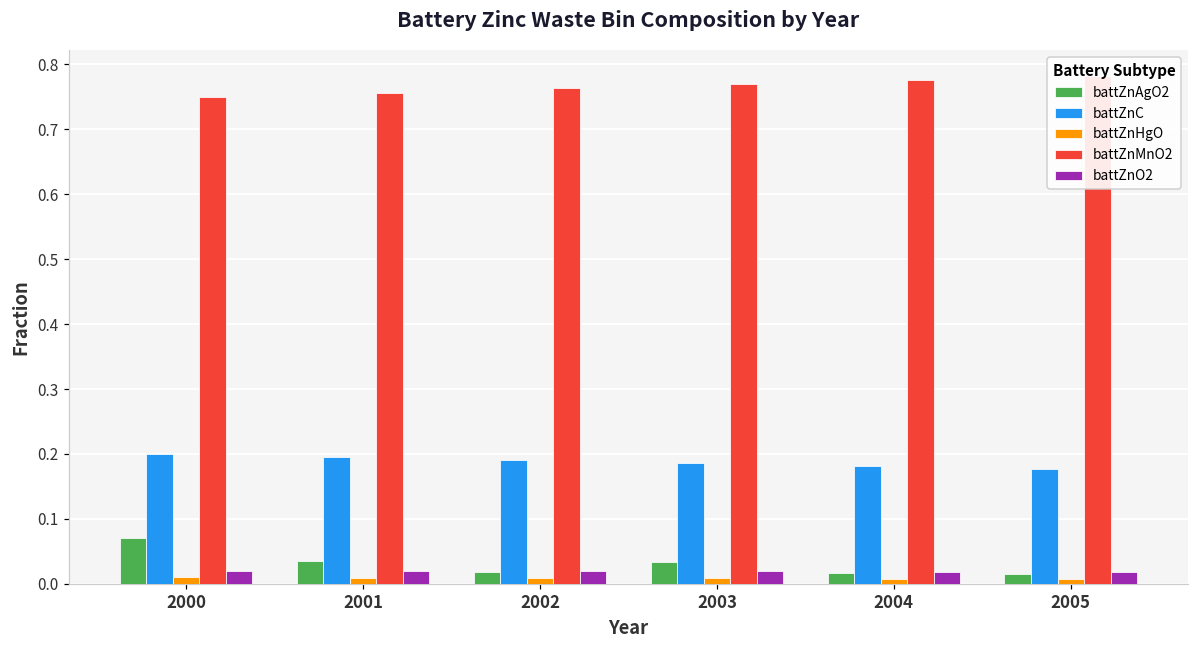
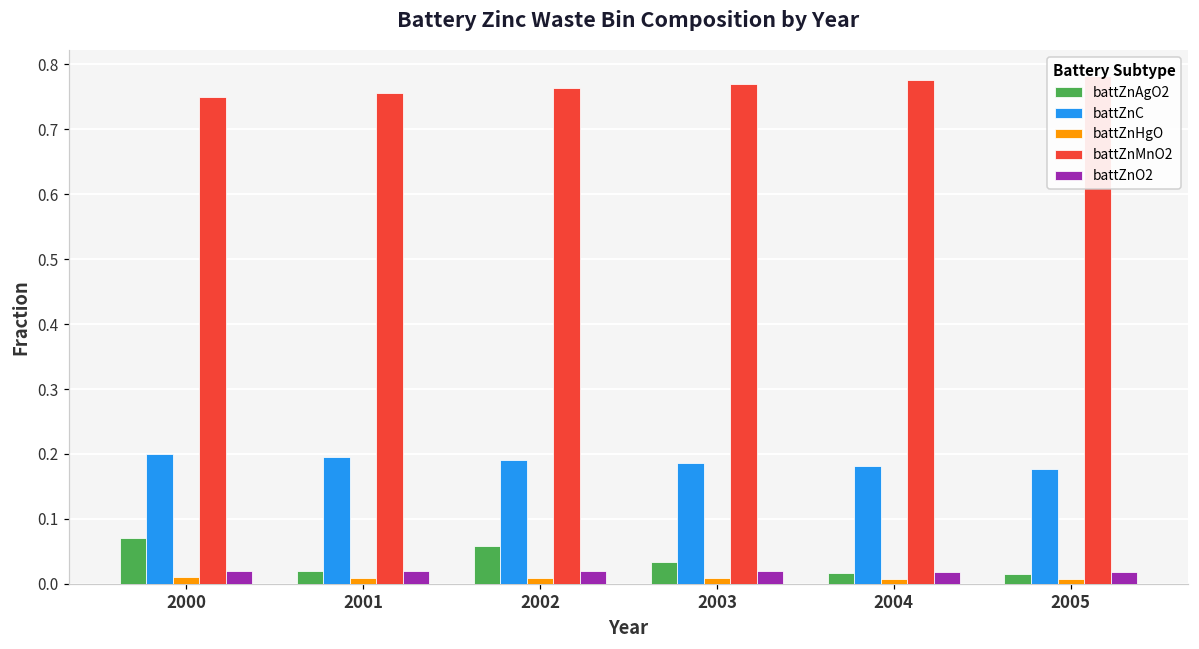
  {
    "battZnAgO2": {
      "2000": 0.07,
-     "2001": 0.04,
-     "2002": 0.02,
+     "2001": 0.02,
+     "2002": 0.06,
      "2003": 0.03,
      "2004": 0.02,
      "2005": 0.02
    },
    "battZnC": {
      "2000": 0.20,
      "2001": 0.20,
      "2002": 0.19,
      "2003": 0.19,
      "2004": 0.18,
      "2005": 0.18
    },
    "battZnHgO": {
      "2000": 0.01,
      "2001": 0.01,
      "2002": 0.01,
      "2003": 0.01,
      "2004": 0.01,
      "2005": 0.01
    },
    "battZnMnO2": {
      "2000": 0.75,
      "2001": 0.76,
      "2002": 0.76,
      "2003": 0.77,
      "2004": 0.78
    },
    "battZnO2": {
      "2000": 0.02,
      "2001": 0.02,
      "2002": 0.02,
      "2003": 0.02,
      "2004": 0.02,
      "2005": 0.02
    }
  }
